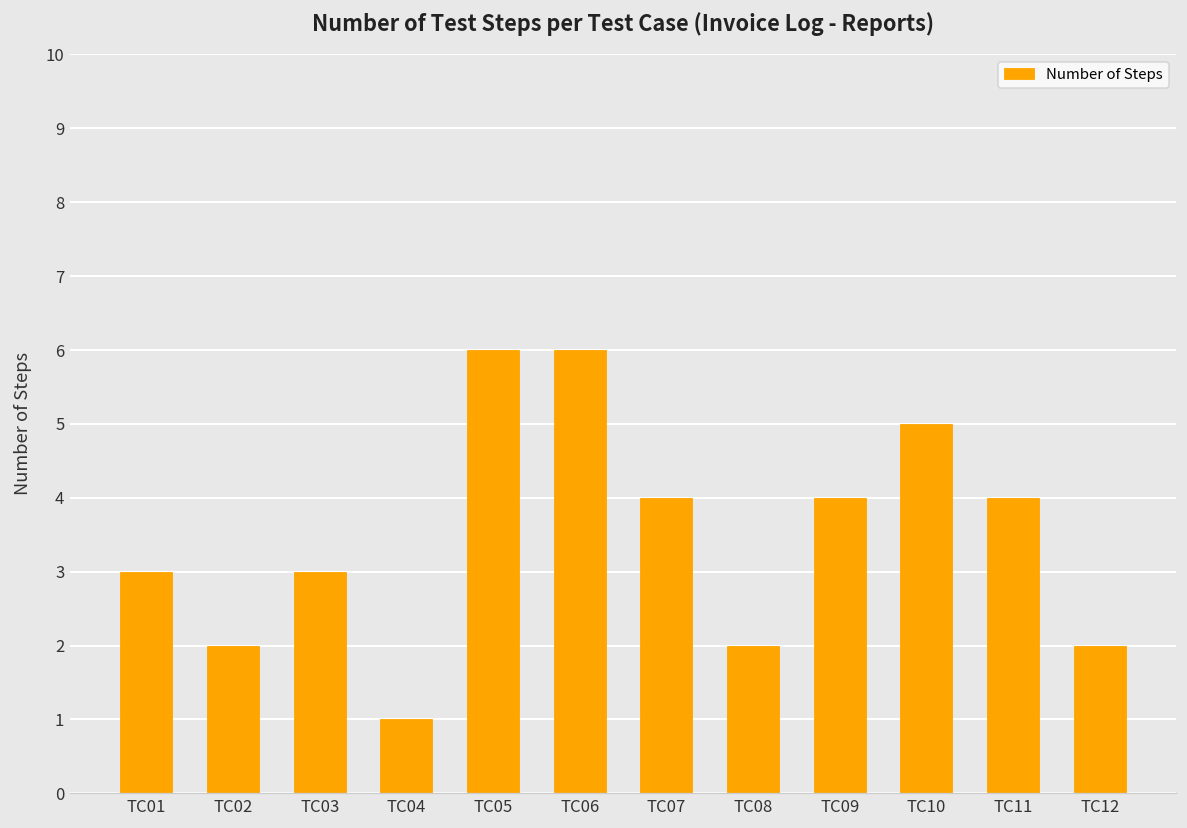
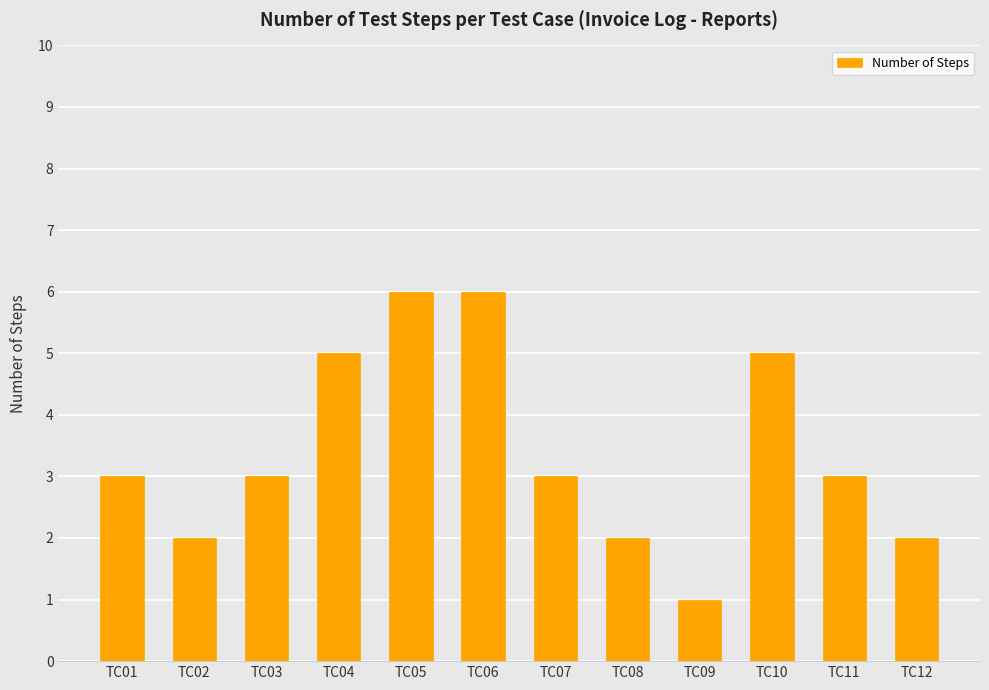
  {
    "TC01": 3,
    "TC02": 2,
    "TC03": 3,
-   "TC04": 1,
+   "TC04": 5,
    "TC05": 6,
    "TC06": 6,
-   "TC07": 4,
+   "TC07": 3,
    "TC08": 2,
-   "TC09": 4,
+   "TC09": 1,
    "TC10": 5,
-   "TC11": 4,
+   "TC11": 3,
    "TC12": 2
  }
